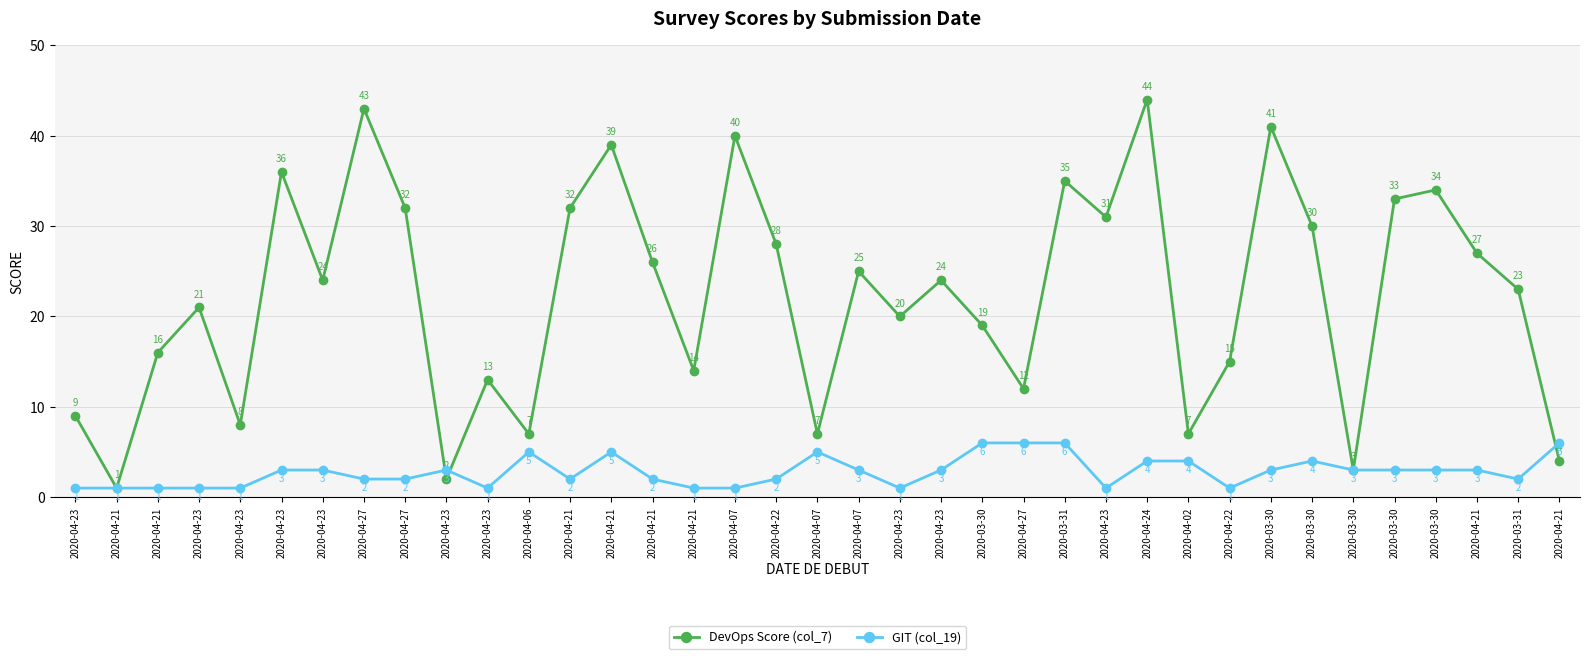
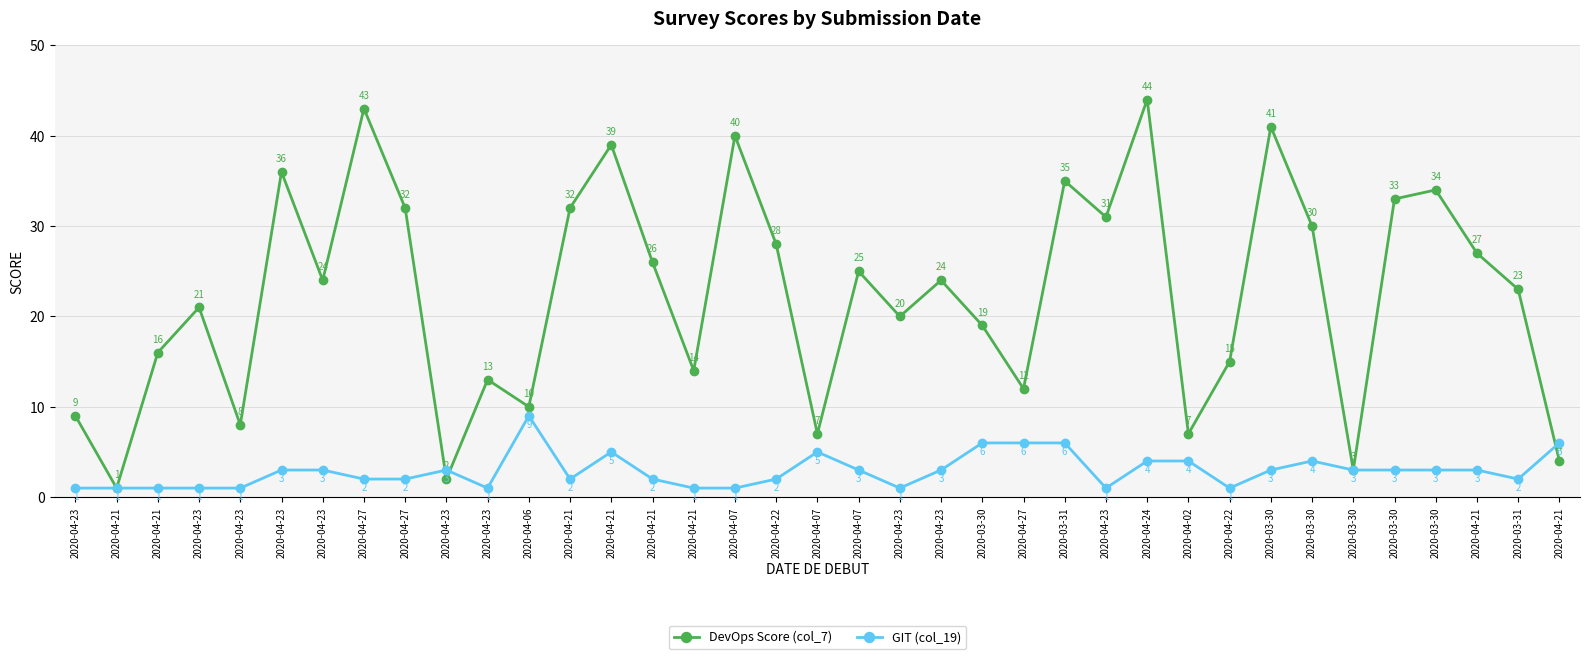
  {
    "DevOps Score (col_7)": {
-     "2020-04-06": 7,
+     "2020-04-06": 10,
      "2020-04-24": 44,
      "2020-04-02": 7
    },
    "GIT (col_19)": {
-     "2020-04-06": 5,
+     "2020-04-06": 9,
      "2020-04-24": 4,
      "2020-04-02": 4
    }
  }
